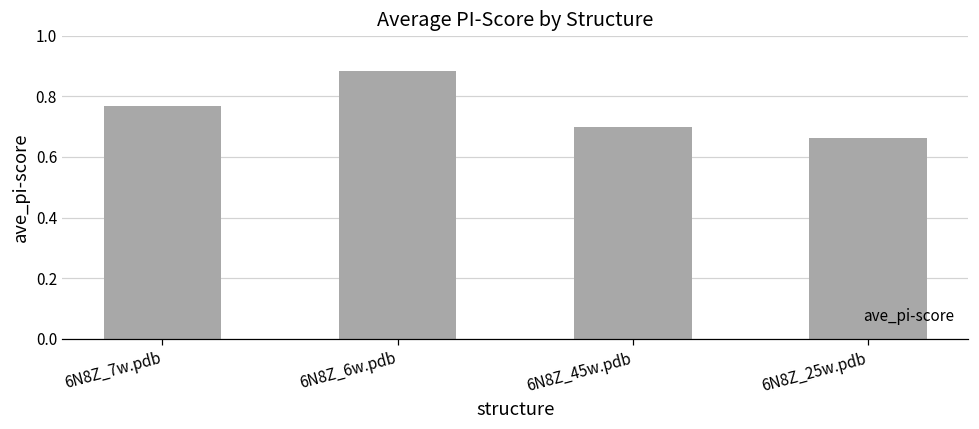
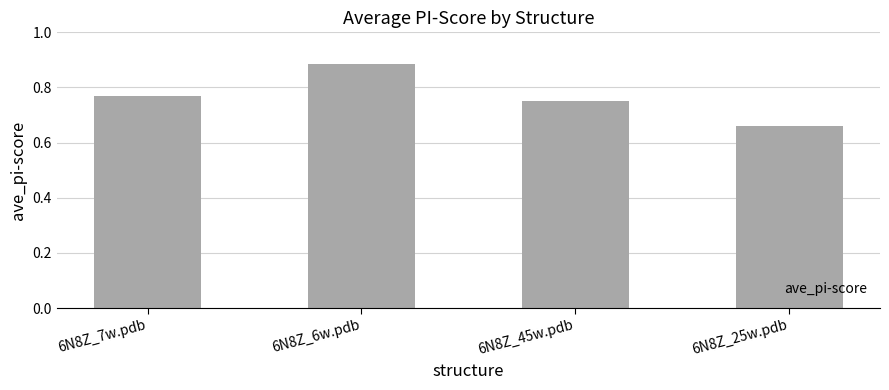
  {
    "6N8Z_7w.pdb": 0.77,
    "6N8Z_6w.pdb": 0.88,
-   "6N8Z_45w.pdb": 0.70,
+   "6N8Z_45w.pdb": 0.75,
    "6N8Z_25w.pdb": 0.66
  }
